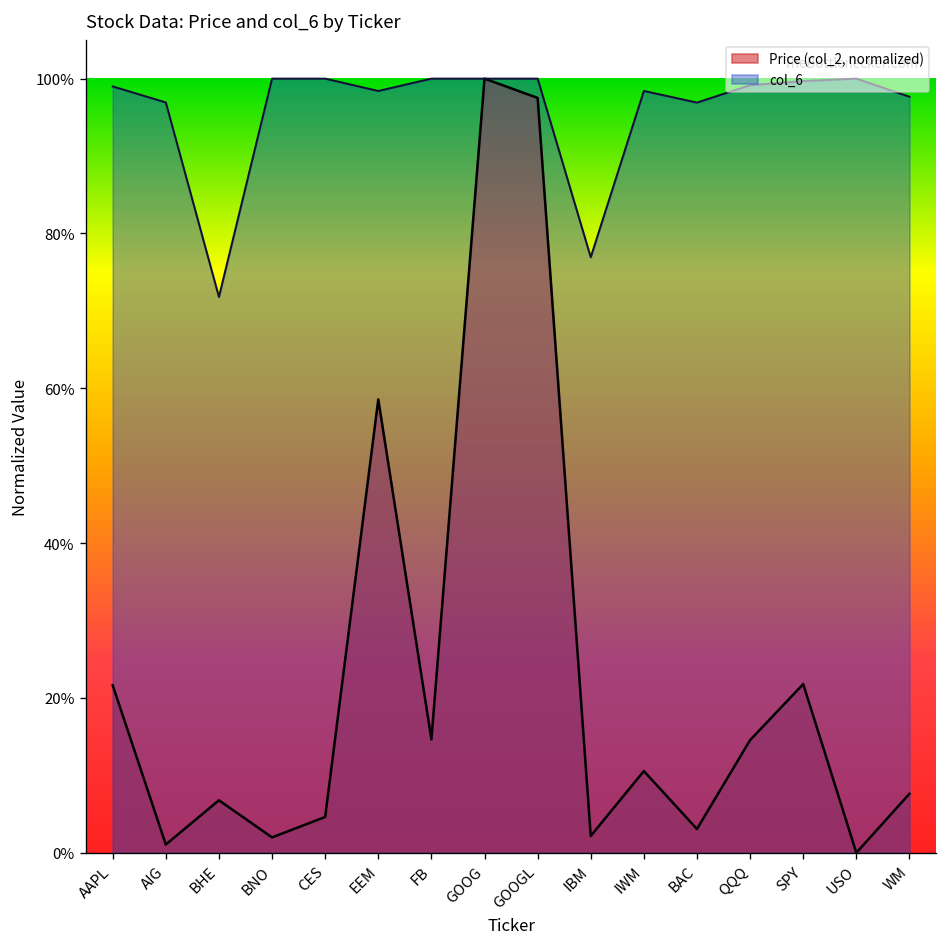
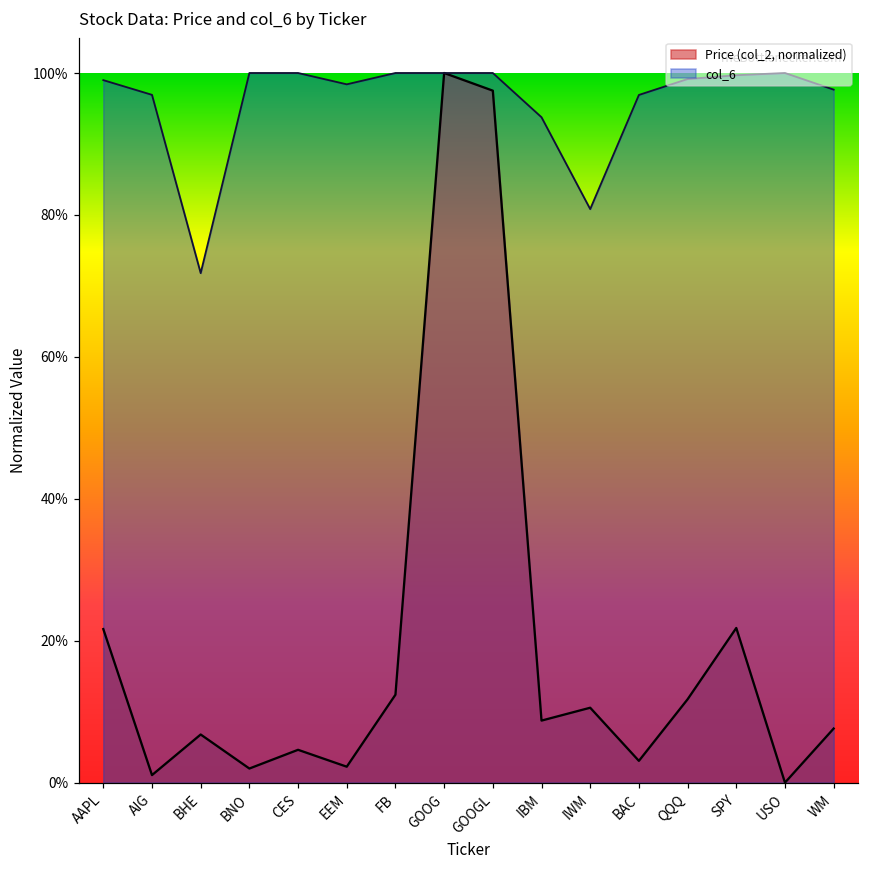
  {
    "Price (col_2, normalized)": {
      "AAPL": "22%",
      "AIG": "1%",
      "BHE": "7%",
      "BNO": "2%",
      "CES": "5%",
-     "EEM": "59%",
-     "FB": "15%",
+     "EEM": "2%",
+     "FB": "12%",
      "GOOGL": "98%",
-     "IBM": "2%",
+     "IBM": "9%",
      "IWM": "11%",
      "BAC": "3%",
-     "QQQ": "15%",
+     "QQQ": "12%",
      "SPY": "22%",
      "USO": "0%",
      "WM": "8%"
    },
    "col_6": {
      "AAPL": "99%",
      "AIG": "97%",
      "BHE": "72%",
      "BNO": "100%",
      "CES": "100%",
      "EEM": "98%",
      "FB": "100%",
      "GOOGL": "100%",
-     "IBM": "77%",
-     "IWM": "98%",
+     "IBM": "94%",
+     "IWM": "81%",
      "BAC": "97%",
      "WM": "98%"
    }
  }
